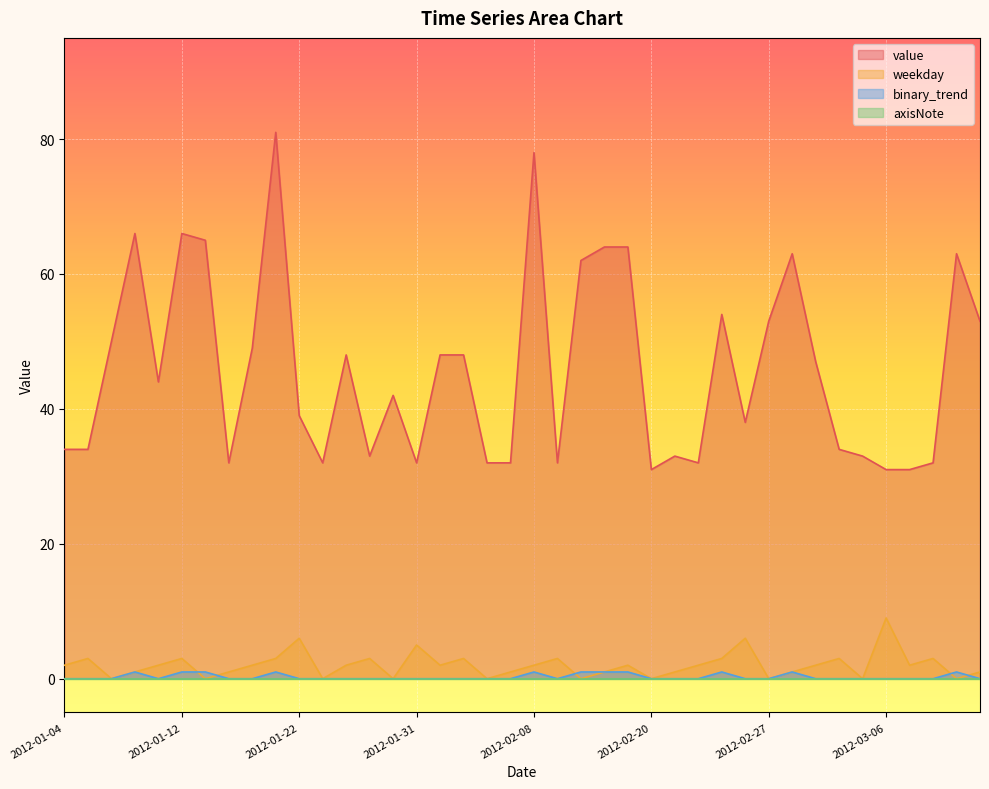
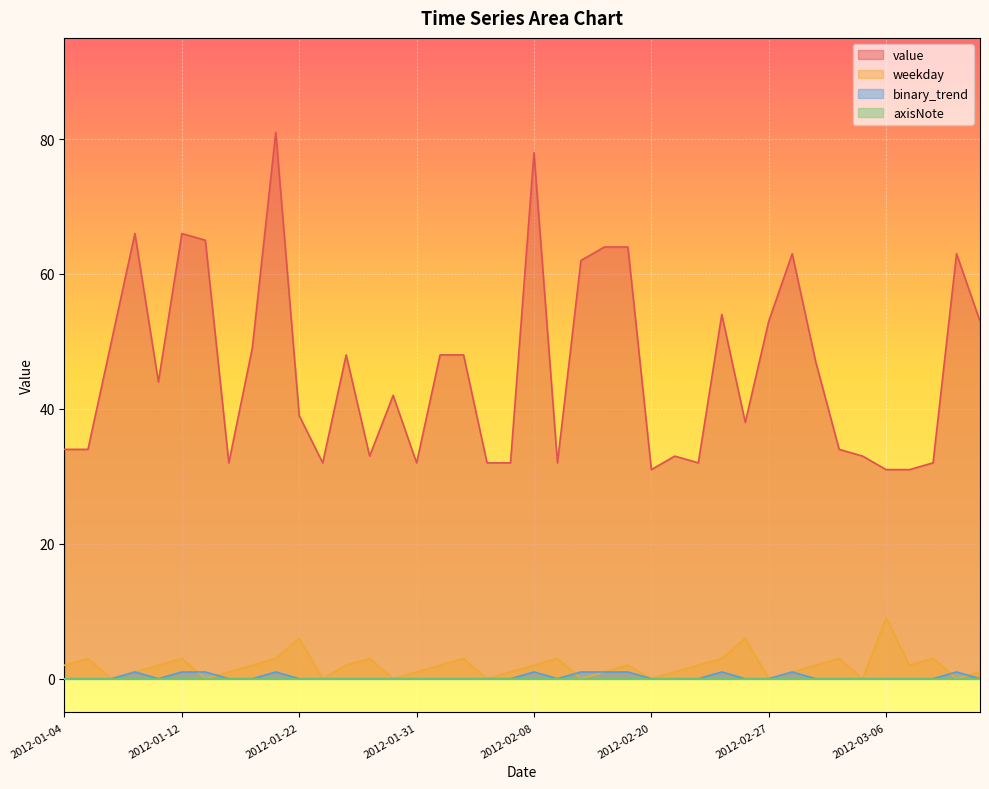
  {
    "value": {
      "2012-01-04": 34,
      "2012-01-12": 66,
      "2012-01-22": 39,
      "2012-01-31": 32,
      "2012-02-08": 78,
      "2012-02-20": 31,
      "2012-02-27": 53,
      "2012-03-06": 31
    },
    "weekday": {
      "2012-01-04": 2,
      "2012-01-12": 3,
      "2012-01-22": 6,
-     "2012-01-31": 5,
+     "2012-01-31": 1,
      "2012-02-08": 2,
      "2012-03-06": 9
    },
    "binary_trend": {
      "2012-01-12": 1,
      "2012-02-08": 1
    },
    "axisNote": {
      "2012-01-12": 0,
      "2012-02-08": 0
    }
  }
